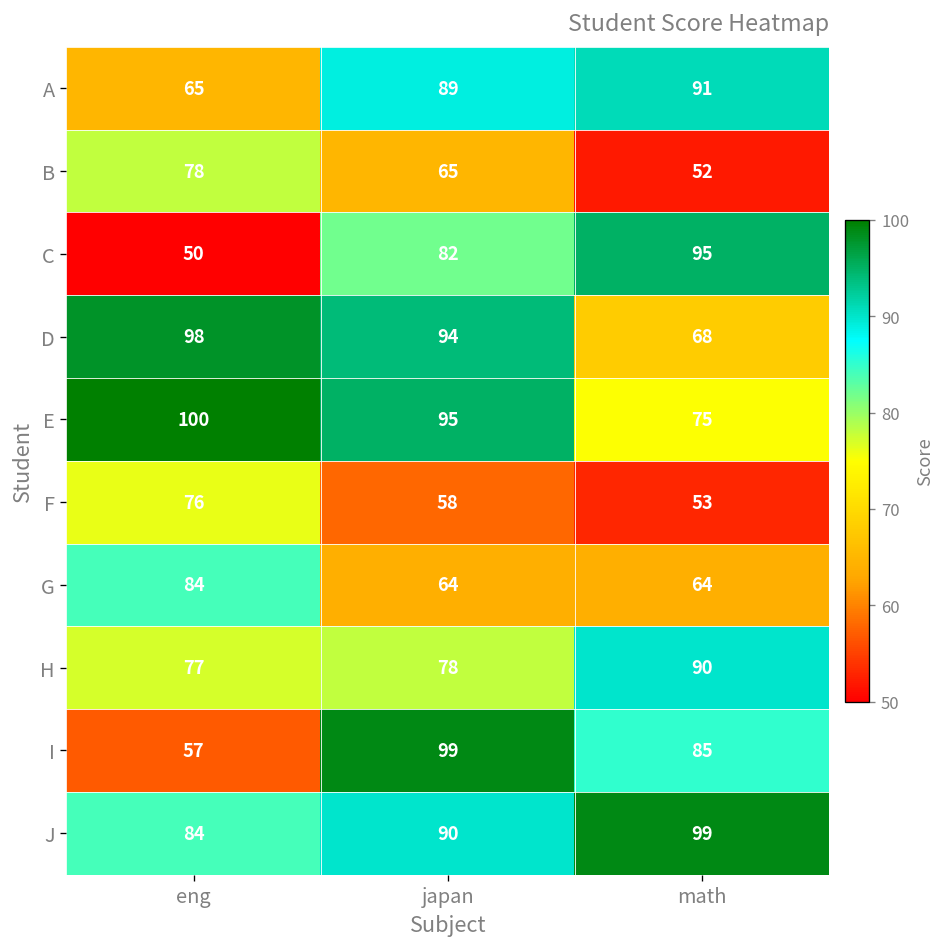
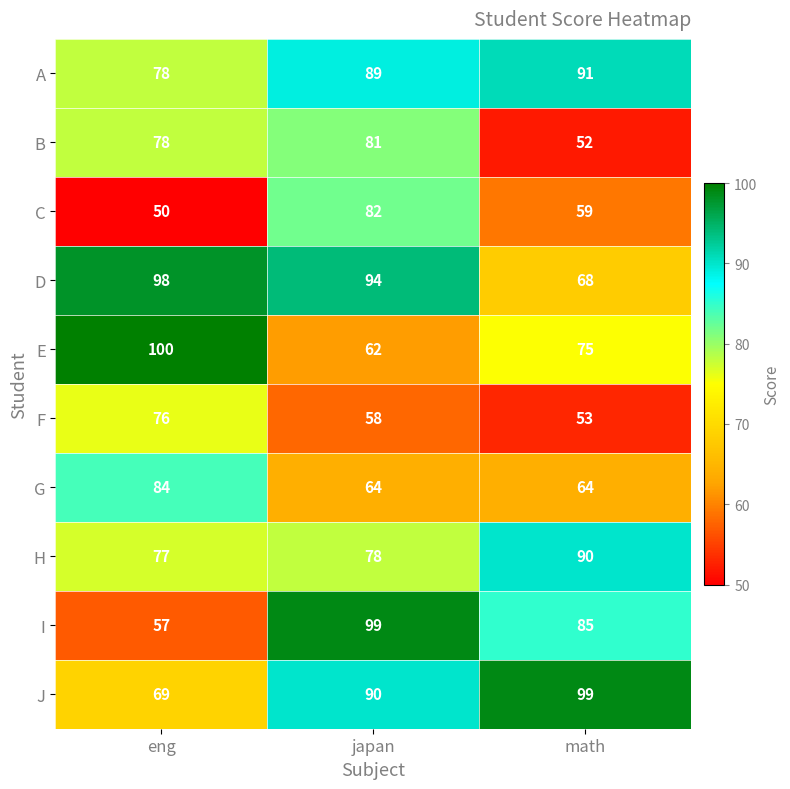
  {
    "A": {
-     "eng": 65,
+     "eng": 78,
      "japan": 89,
      "math": 91
    },
    "B": {
      "eng": 78,
-     "japan": 65,
+     "japan": 81,
      "math": 52
    },
    "C": {
      "eng": 50,
      "japan": 82,
-     "math": 95
+     "math": 59
    },
    "D": {
      "eng": 98,
      "japan": 94,
      "math": 68
    },
    "E": {
      "eng": 100,
-     "japan": 95,
+     "japan": 62,
      "math": 75
    },
    "F": {
      "eng": 76,
      "japan": 58,
      "math": 53
    },
    "G": {
      "eng": 84,
      "japan": 64,
      "math": 64
    },
    "H": {
      "eng": 77,
      "japan": 78,
      "math": 90
    },
    "I": {
      "eng": 57,
      "japan": 99,
      "math": 85
    },
    "J": {
-     "eng": 84,
+     "eng": 69,
      "japan": 90,
      "math": 99
    }
  }
